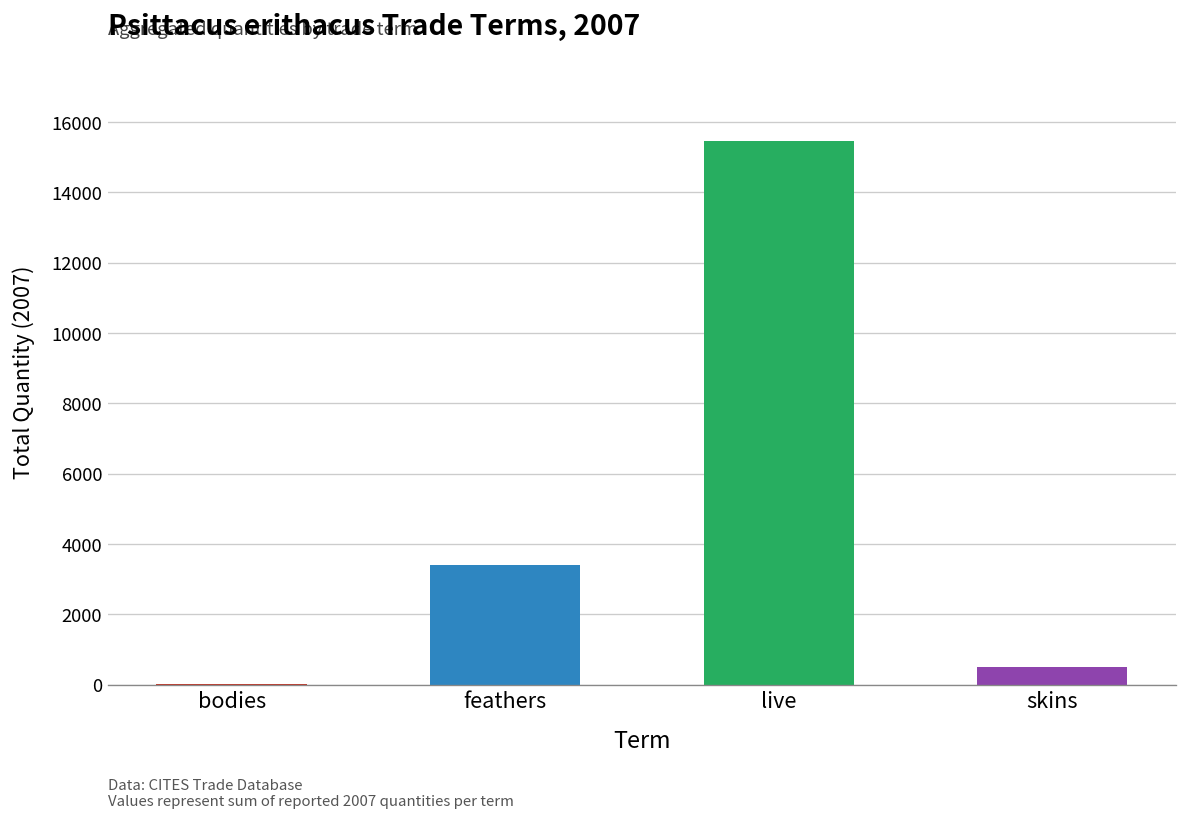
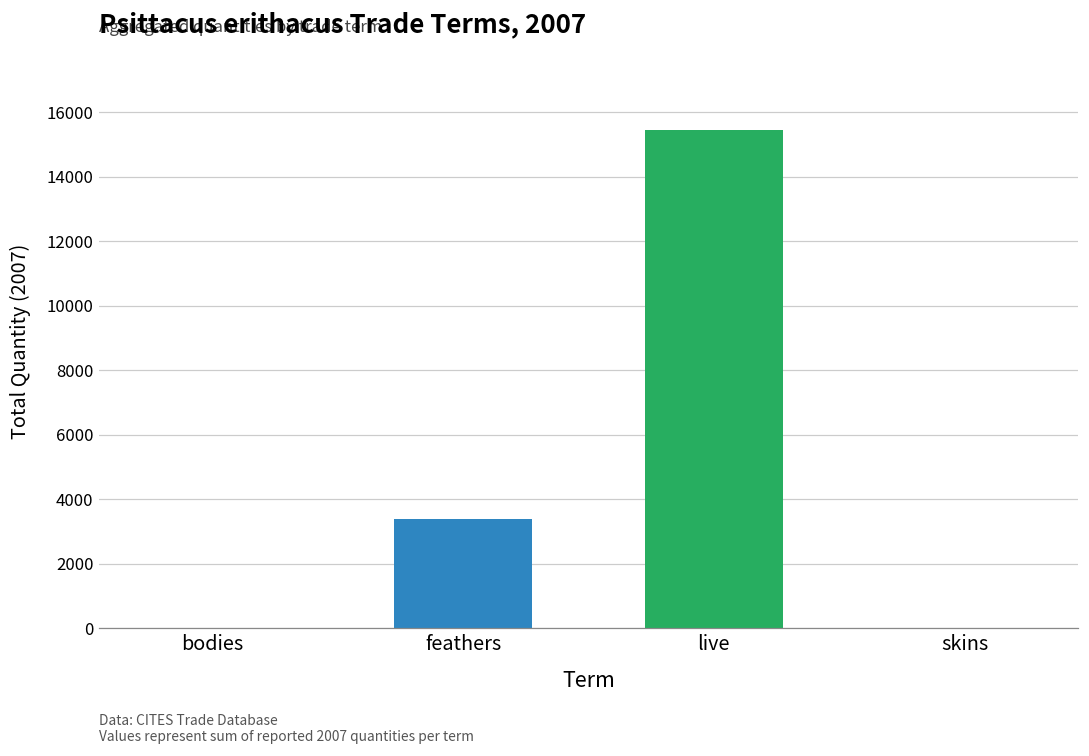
  {
    "feathers": 3400,
    "live": 15500,
-   "skins": 500
+   "skins": 0
  }
